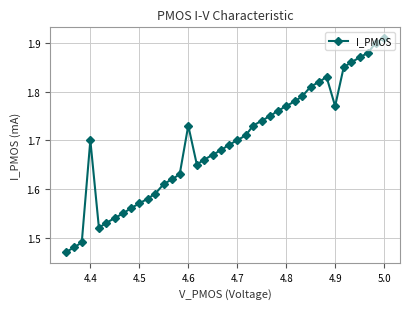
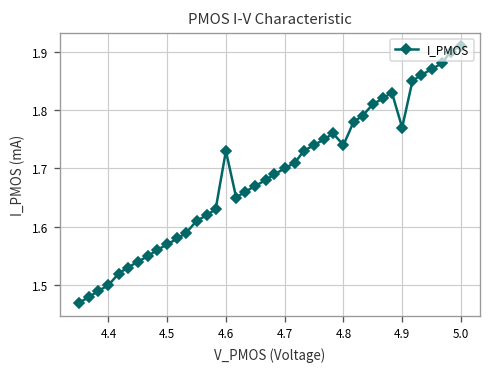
  {
-   "4.4": 1.70,
+   "4.4": 1.50,
    "4.5": 1.57,
    "4.6": 1.73,
    "4.7": 1.70,
-   "4.8": 1.77,
+   "4.8": 1.74,
    "4.9": 1.77
  }
